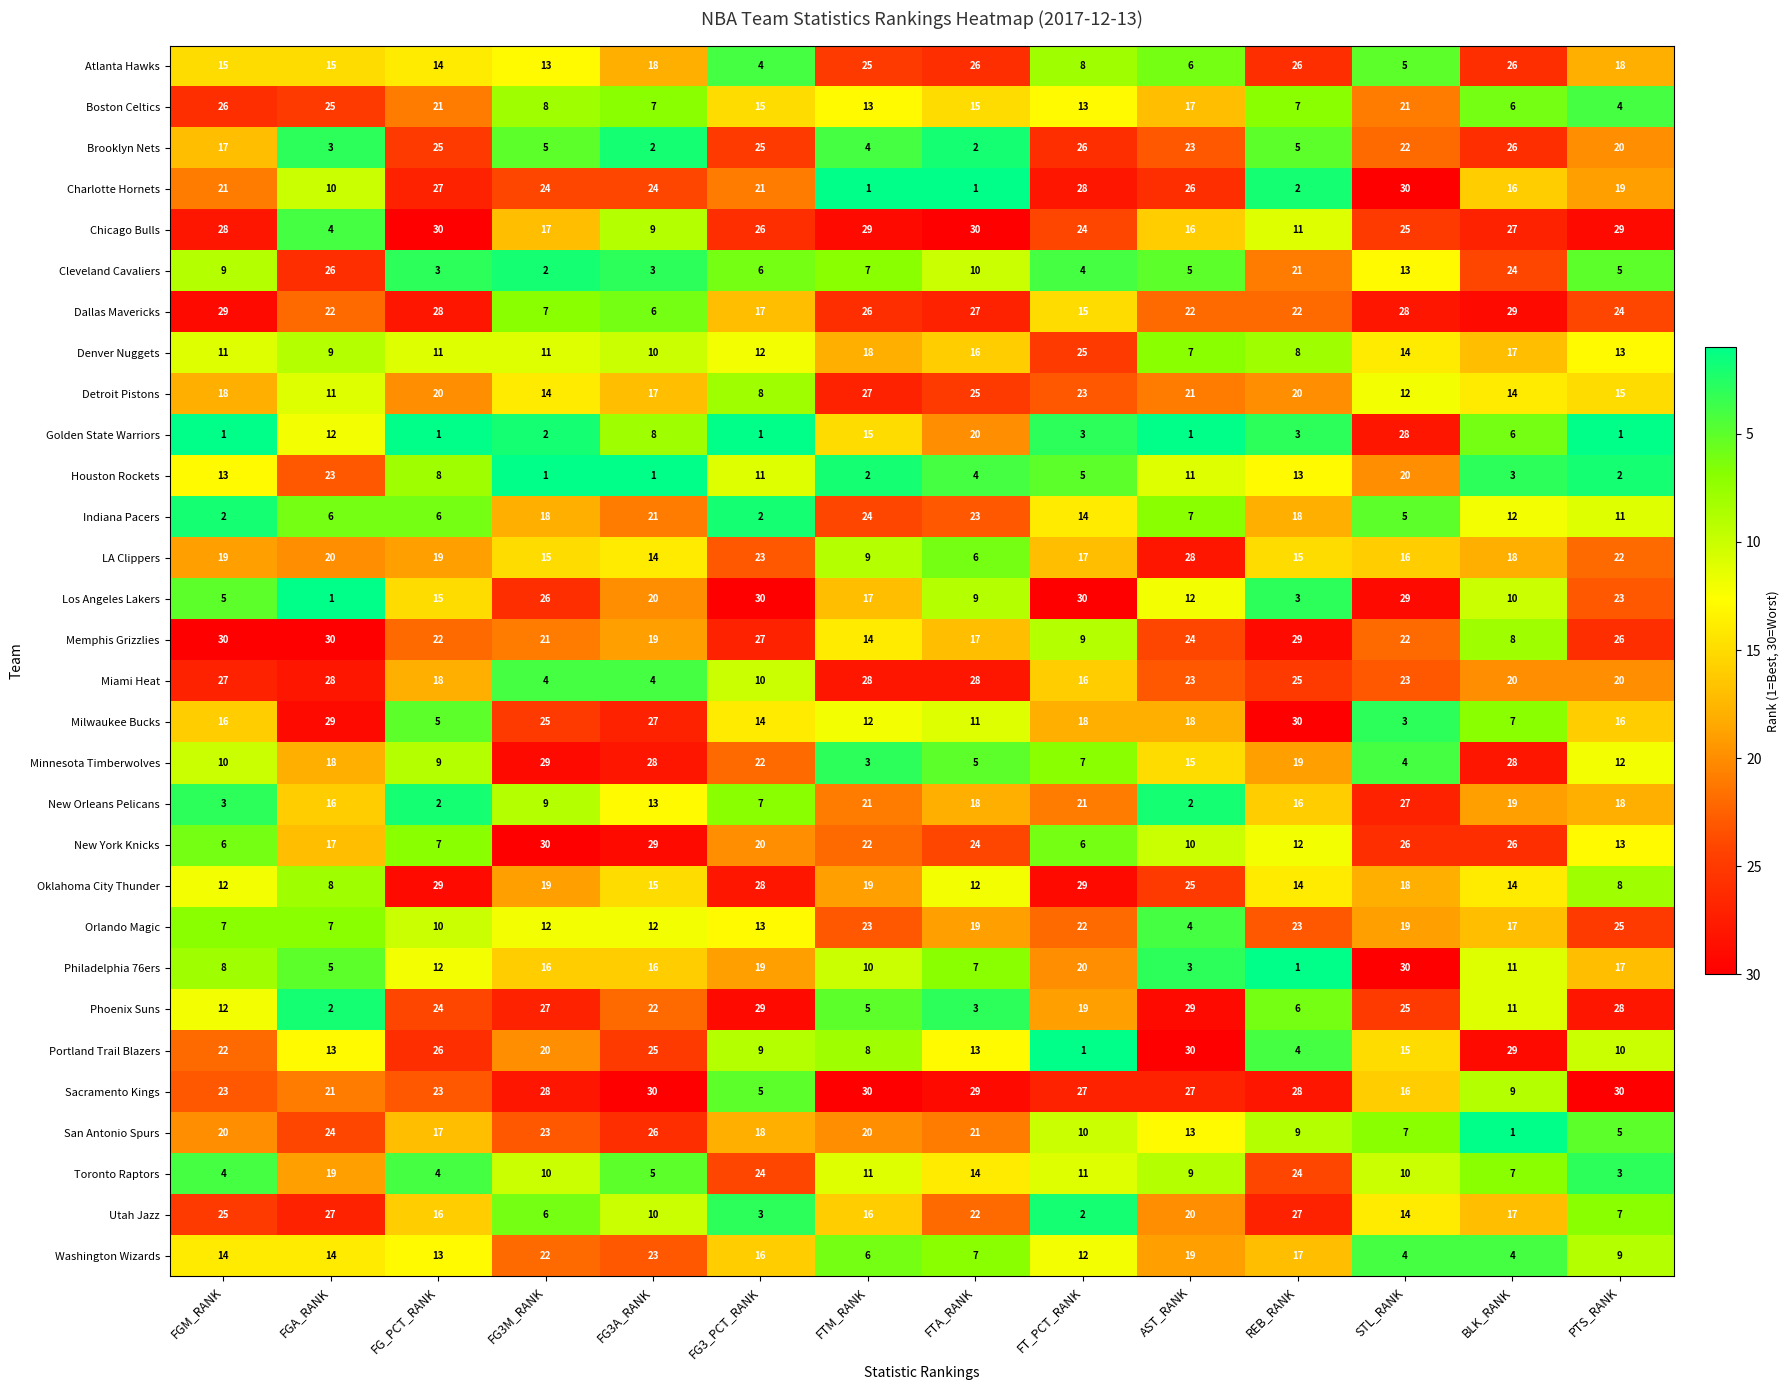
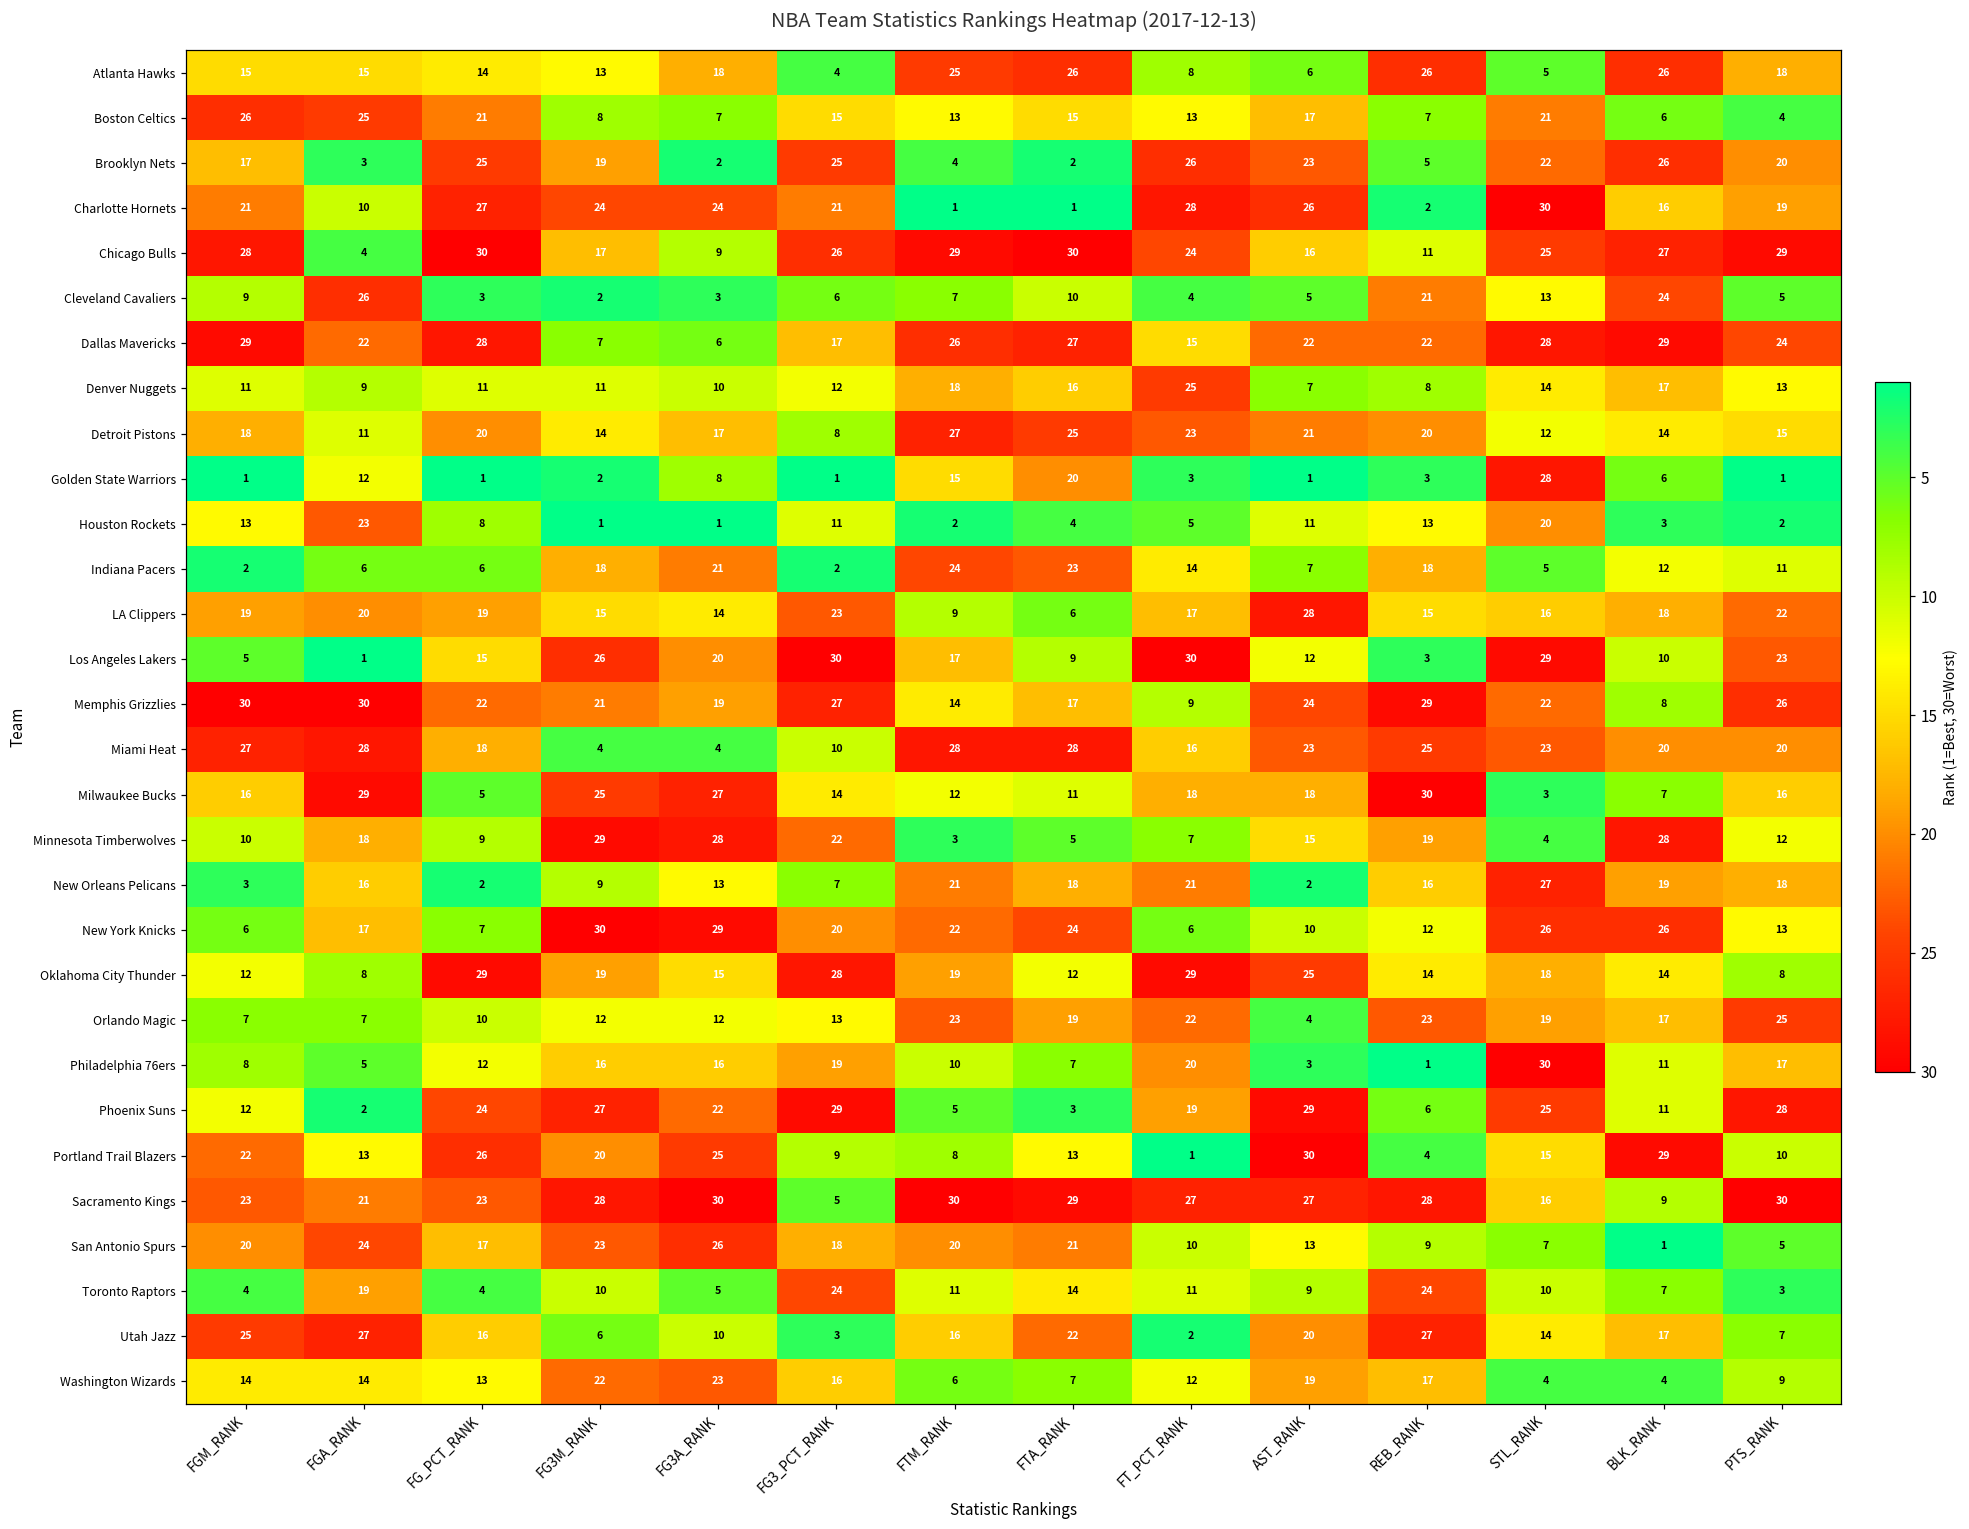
  {
    "Brooklyn Nets": {
      "FGM_RANK": 17,
      "FGA_RANK": 3,
      "FG_PCT_RANK": 25,
-     "FG3M_RANK": 5,
+     "FG3M_RANK": 19,
      "FG3A_RANK": 2,
      "FG3_PCT_RANK": 25,
      "FTM_RANK": 4,
      "FTA_RANK": 2,
      "FT_PCT_RANK": 26,
      "AST_RANK": 23,
      "REB_RANK": 5,
      "STL_RANK": 22,
      "BLK_RANK": 26,
      "PTS_RANK": 20
    }
  }
